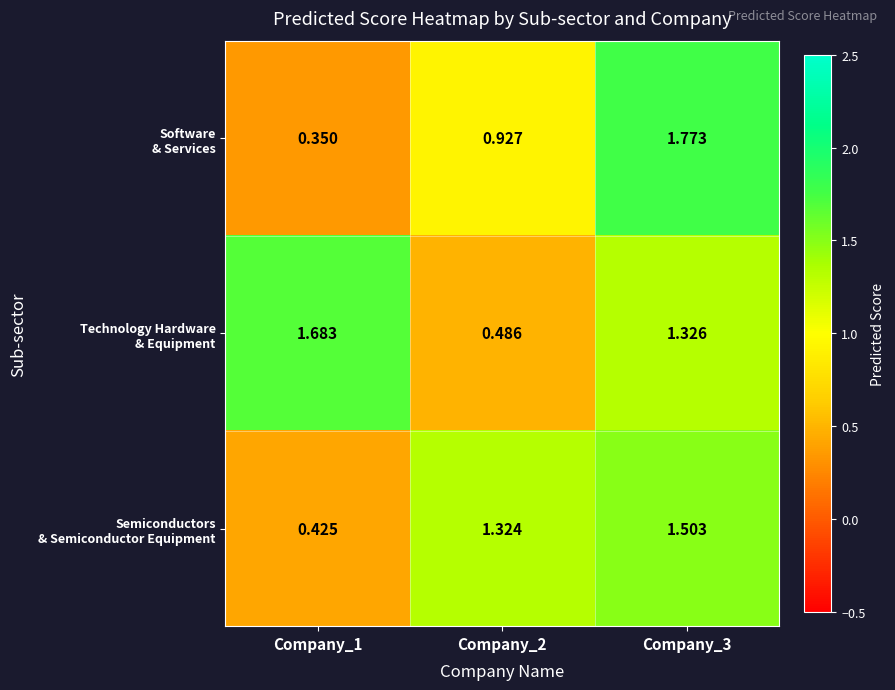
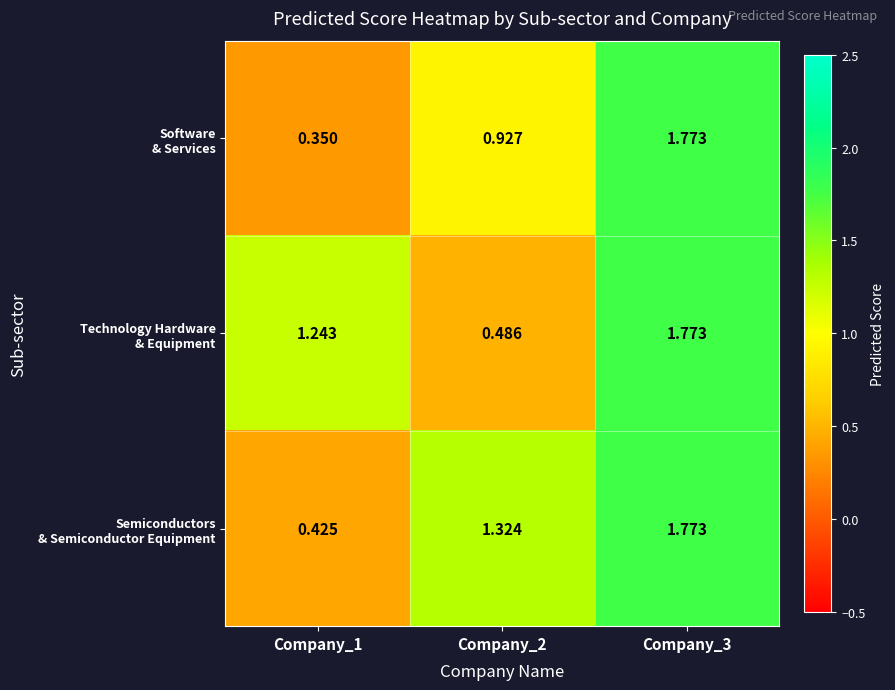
  {
    "Software & Services": {
      "Company_1": 0.350,
      "Company_2": 0.927,
      "Company_3": 1.773
    },
    "Technology Hardware & Equipment": {
-     "Company_1": 1.683,
+     "Company_1": 1.243,
      "Company_2": 0.486,
-     "Company_3": 1.326
+     "Company_3": 1.773
    },
    "Semiconductors & Semiconductor Equipment": {
      "Company_1": 0.425,
      "Company_2": 1.324,
-     "Company_3": 1.503
+     "Company_3": 1.773
    }
  }
